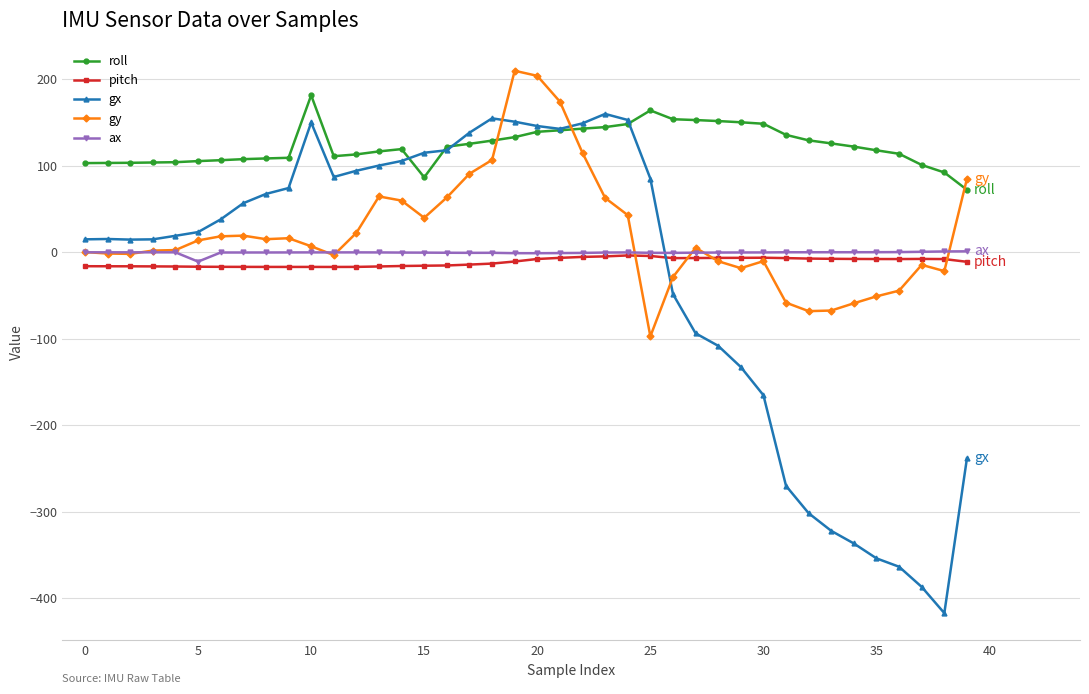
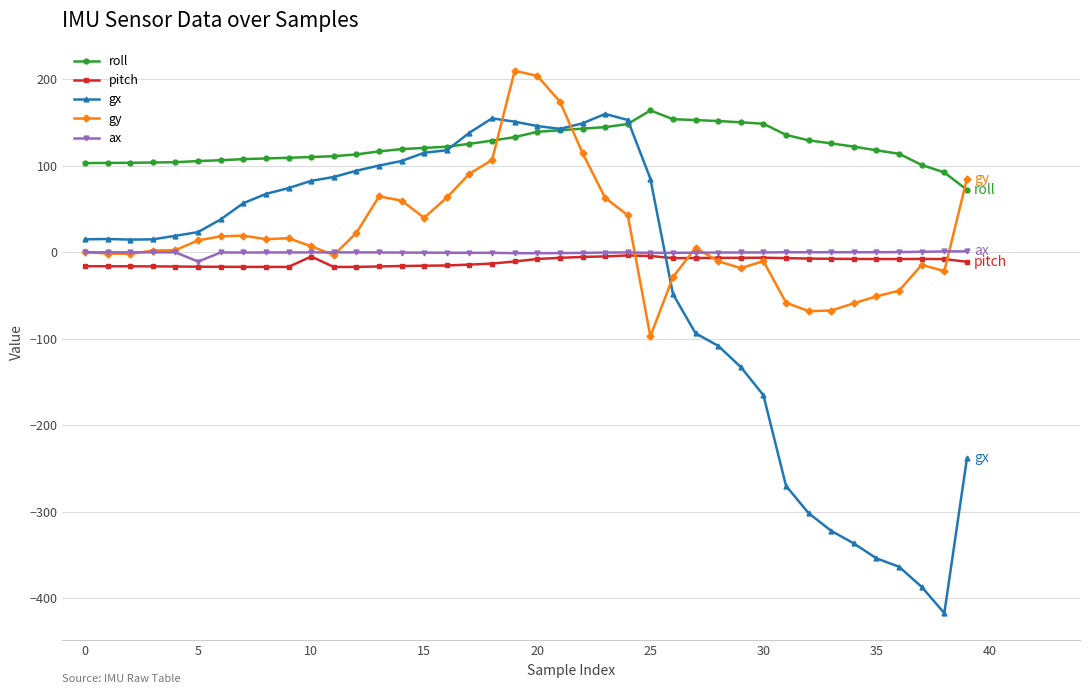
  {
    "roll": {
      "0": 100,
      "5": 110,
-     "10": 180,
-     "15": 90,
+     "10": 110,
+     "15": 120,
      "20": 140,
      "25": 160,
      "30": 150,
      "35": 120
    },
    "pitch": {
      "0": -20,
      "5": -20,
-     "10": -20,
+     "10": 0,
      "15": -20,
      "20": -10,
      "25": 0,
      "30": -10,
      "35": -10
    },
    "gx": {
      "0": 20,
      "5": 20,
-     "10": 150,
+     "10": 80,
      "15": 120,
      "20": 150,
      "25": 90,
      "30": -170,
      "35": -350
    },
    "gy": {
      "5": 10,
      "10": 10,
      "15": 40,
      "20": 200,
      "25": -100,
      "30": -10,
      "35": -50
    },
    "ax": {
      "5": -10,
      "10": 0,
      "15": 0,
      "20": 0,
      "25": 0,
      "30": 0,
      "35": 0
    }
  }
